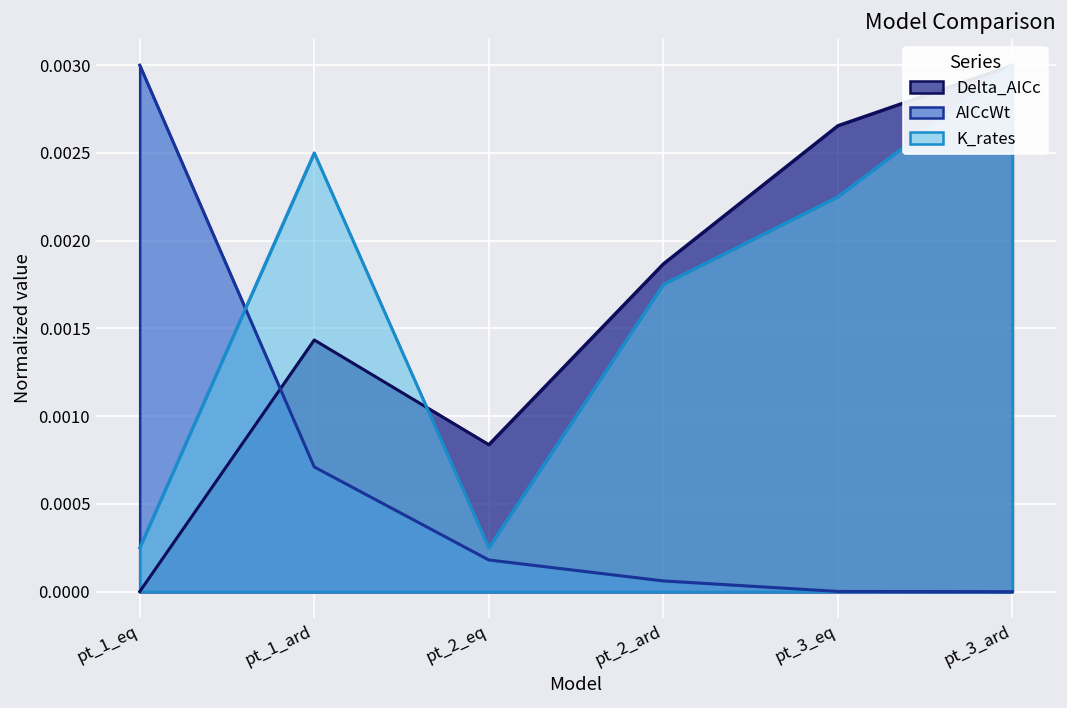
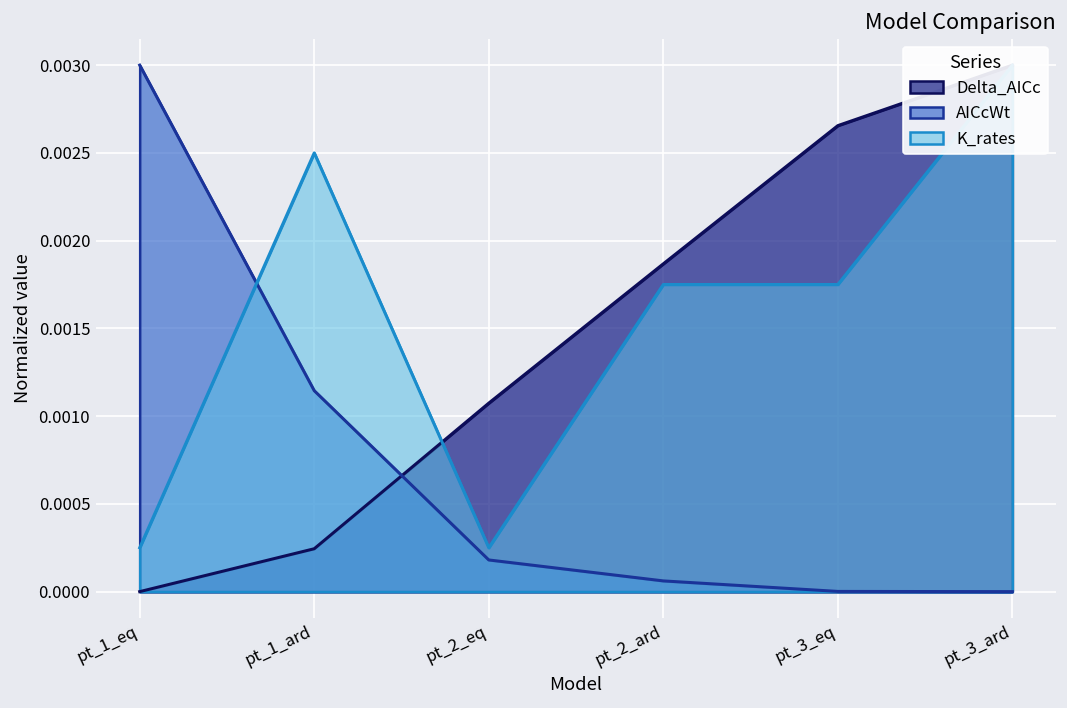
  {
    "Delta_AICc": {
      "pt_1_eq": 0.00000,
-     "pt_1_ard": 0.00143,
-     "pt_2_eq": 0.00084,
+     "pt_1_ard": 0.00024,
+     "pt_2_eq": 0.00107,
      "pt_2_ard": 0.00187,
      "pt_3_eq": 0.00266
    },
    "AICcWt": {
      "pt_1_eq": 0.00300,
-     "pt_1_ard": 0.00071,
+     "pt_1_ard": 0.00115,
      "pt_2_eq": 0.00018,
      "pt_2_ard": 0.00006,
      "pt_3_eq": 0.00000,
      "pt_3_ard": 0.00000
    },
    "K_rates": {
      "pt_1_eq": 0.00025,
      "pt_1_ard": 0.00250,
      "pt_2_eq": 0.00025,
      "pt_2_ard": 0.00175,
-     "pt_3_eq": 0.00225
+     "pt_3_eq": 0.00175
    }
  }
